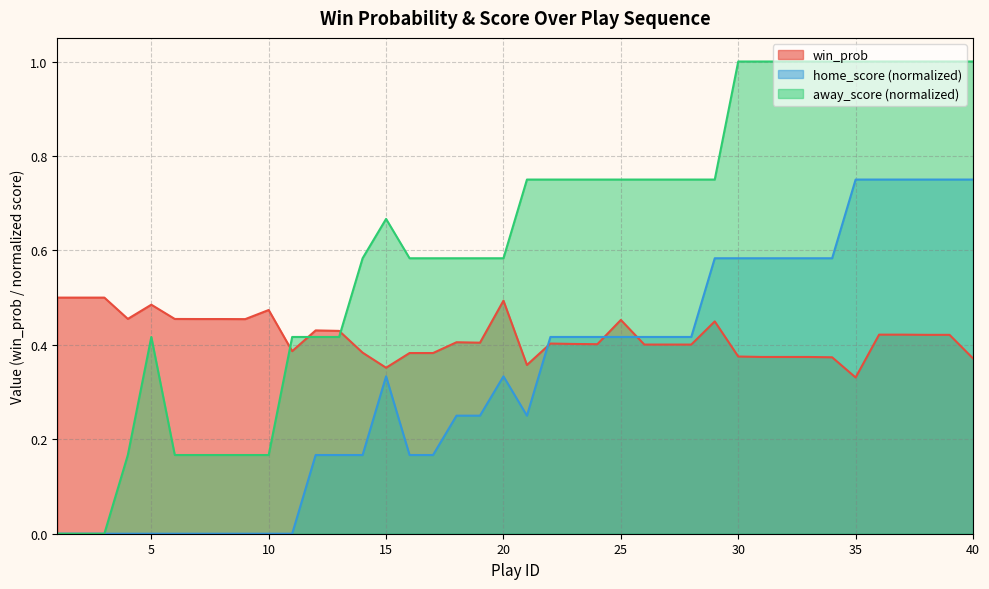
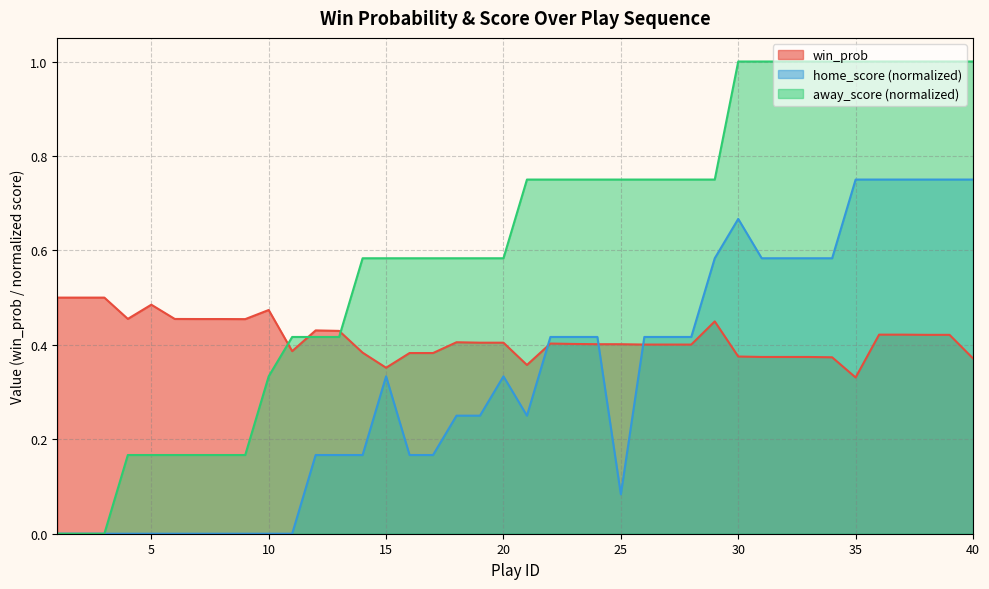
  {
    "win_prob": {
      "5": 0.48,
      "10": 0.47,
      "15": 0.35,
-     "20": 0.49,
-     "25": 0.45,
+     "20": 0.40,
+     "25": 0.40,
      "30": 0.38,
      "35": 0.33,
      "40": 0.37
    },
    "home_score (normalized)": {
      "5": 0.00,
      "10": 0.00,
      "15": 0.33,
      "20": 0.33,
-     "25": 0.42,
-     "30": 0.58,
+     "25": 0.08,
+     "30": 0.67,
      "35": 0.75,
      "40": 0.75
    },
    "away_score (normalized)": {
-     "5": 0.42,
-     "10": 0.17,
-     "15": 0.67,
+     "5": 0.17,
+     "10": 0.33,
+     "15": 0.58,
      "20": 0.58,
      "25": 0.75,
      "30": 1.00,
      "40": 1.00
    }
  }
